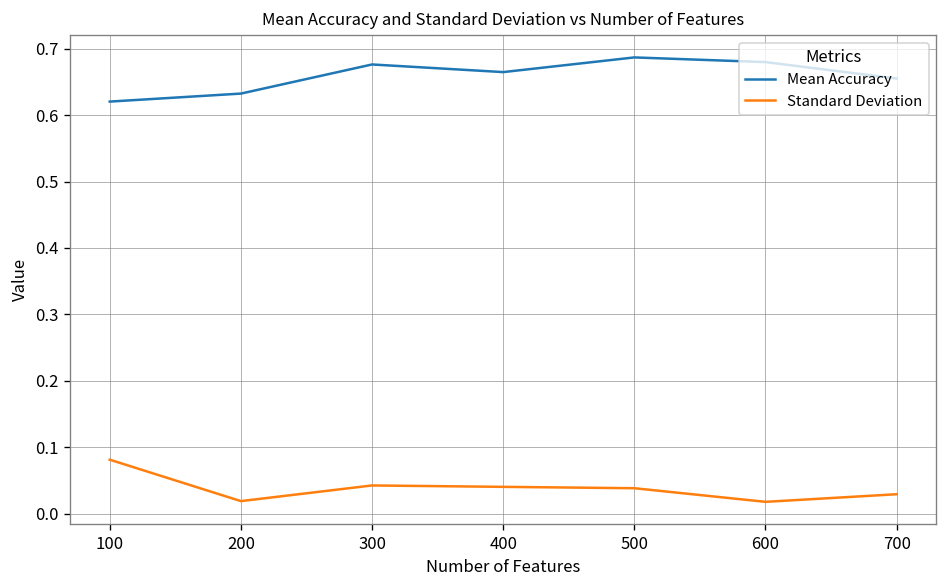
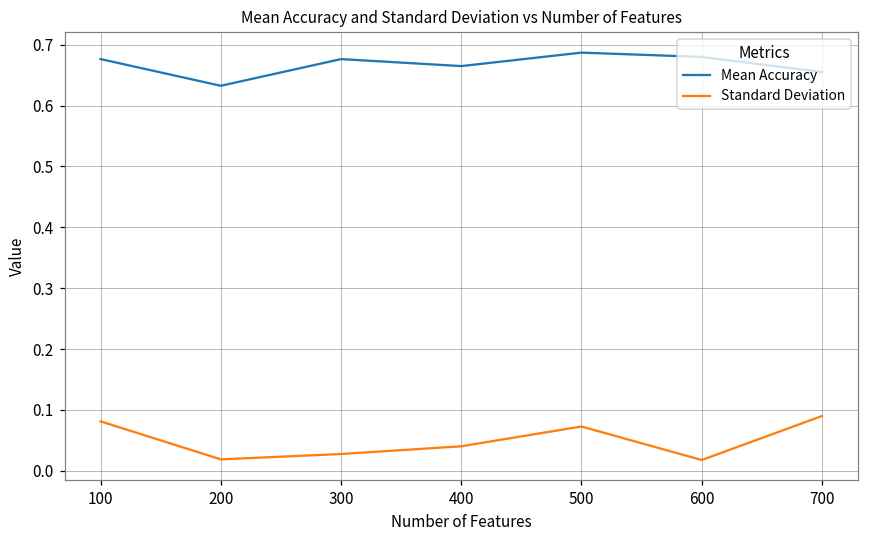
  {
    "Mean Accuracy": {
-     "100": 0.62,
+     "100": 0.68,
      "200": 0.63,
      "300": 0.68,
      "400": 0.66,
      "500": 0.69
    },
    "Standard Deviation": {
      "100": 0.08,
      "200": 0.02,
-     "300": 0.04,
+     "300": 0.03,
      "400": 0.04,
-     "500": 0.04,
+     "500": 0.07,
      "600": 0.02,
-     "700": 0.03
+     "700": 0.09
    }
  }
